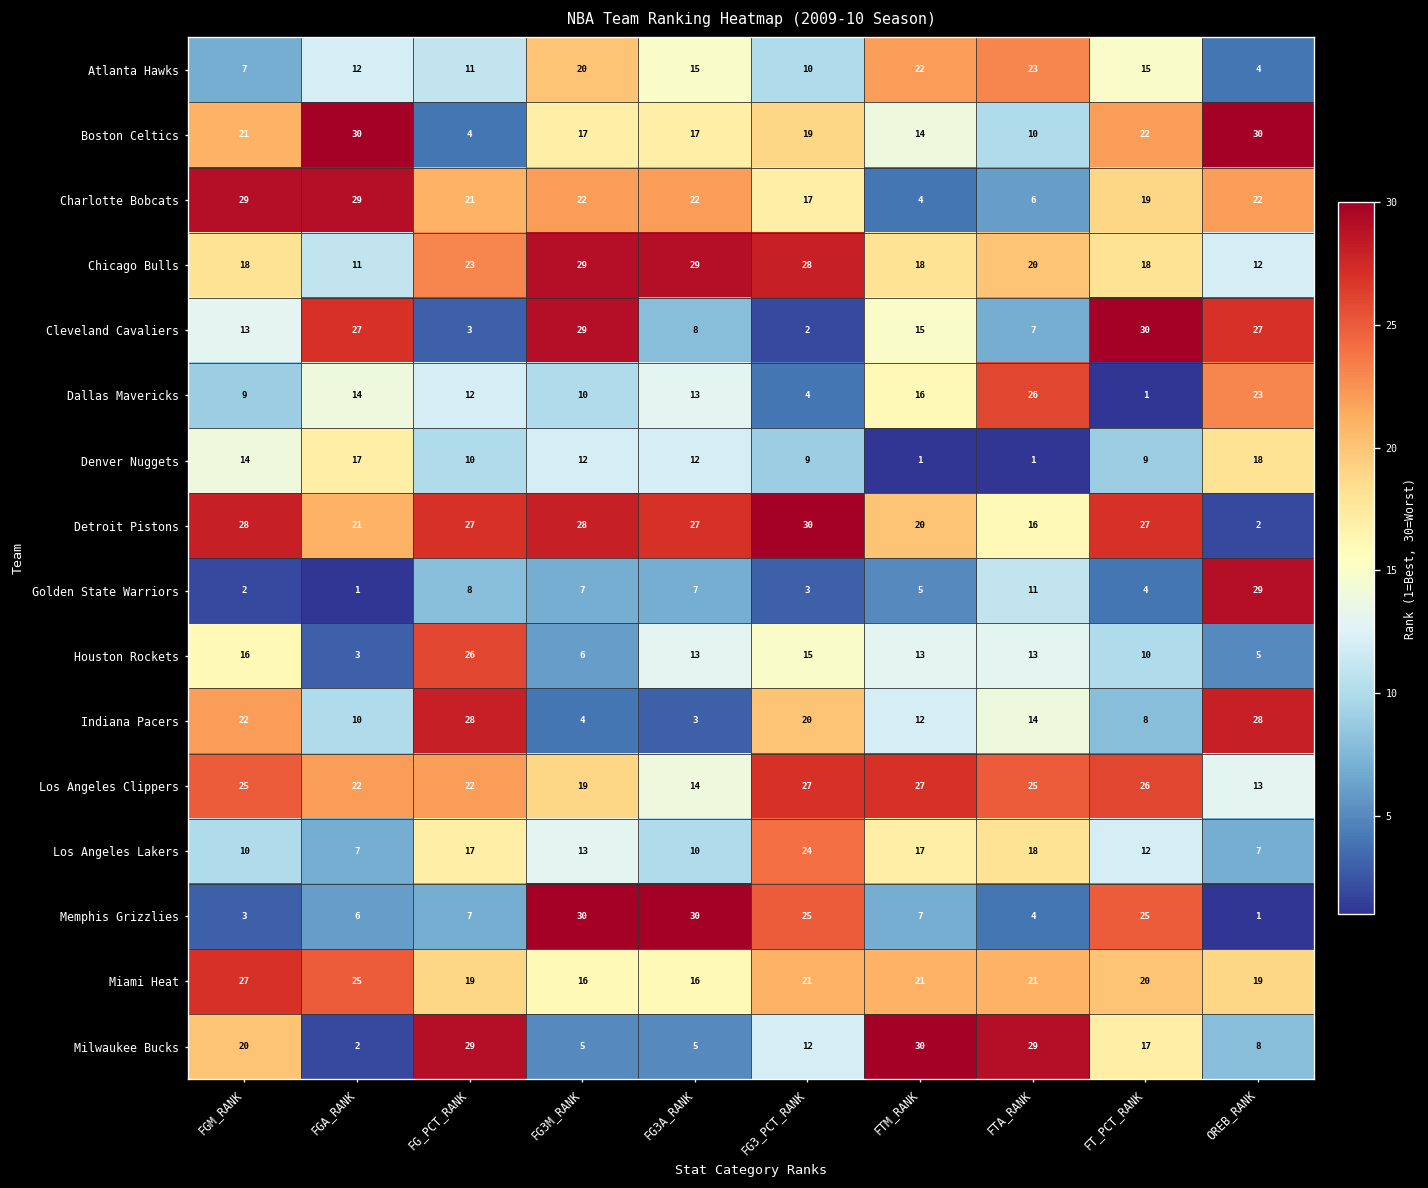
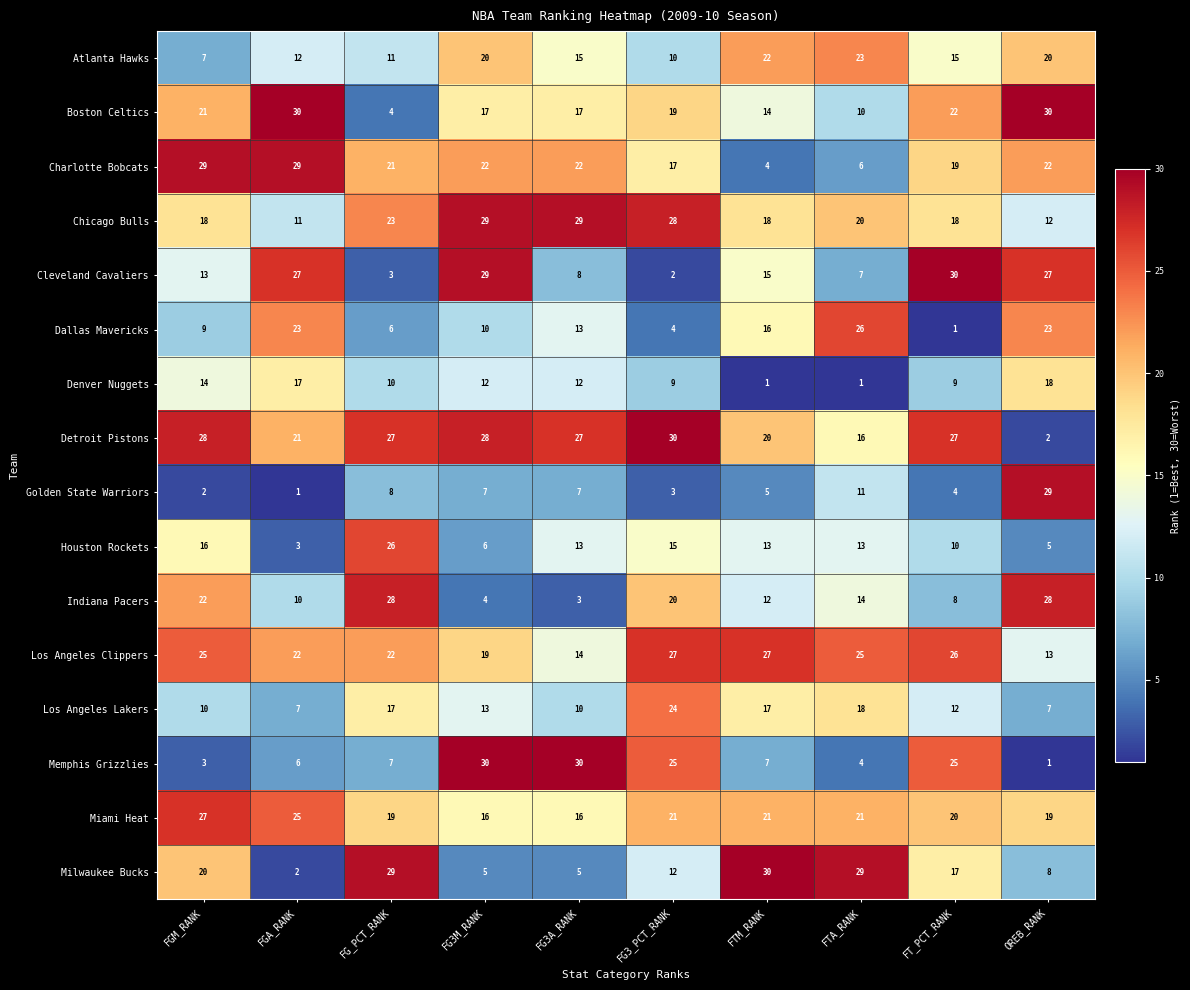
  {
    "Atlanta Hawks": {
      "FGM_RANK": 7,
      "FGA_RANK": 12,
      "FG_PCT_RANK": 11,
      "FG3M_RANK": 20,
      "FG3A_RANK": 15,
      "FG3_PCT_RANK": 10,
      "FTM_RANK": 22,
      "FTA_RANK": 23,
      "FT_PCT_RANK": 15,
-     "OREB_RANK": 4
+     "OREB_RANK": 20
    },
    "Boston Celtics": {
      "FGM_RANK": 21,
      "FGA_RANK": 30,
      "FG_PCT_RANK": 4,
      "FG3M_RANK": 17,
      "FG3A_RANK": 17,
      "FG3_PCT_RANK": 19,
      "FTM_RANK": 14,
      "FTA_RANK": 10,
      "FT_PCT_RANK": 22,
      "OREB_RANK": 30
    },
    "Charlotte Bobcats": {
      "FGM_RANK": 29,
      "FGA_RANK": 29,
      "FG_PCT_RANK": 21,
      "FG3M_RANK": 22,
      "FG3A_RANK": 22,
      "FG3_PCT_RANK": 17,
      "FTM_RANK": 4,
      "FTA_RANK": 6,
      "FT_PCT_RANK": 19,
      "OREB_RANK": 22
    },
    "Chicago Bulls": {
      "FGM_RANK": 18,
      "FGA_RANK": 11,
      "FG_PCT_RANK": 23,
      "FG3M_RANK": 29,
      "FG3A_RANK": 29,
      "FG3_PCT_RANK": 28,
      "FTM_RANK": 18,
      "FTA_RANK": 20,
      "FT_PCT_RANK": 18,
      "OREB_RANK": 12
    },
    "Cleveland Cavaliers": {
      "FGM_RANK": 13,
      "FGA_RANK": 27,
      "FG_PCT_RANK": 3,
      "FG3M_RANK": 29,
      "FG3A_RANK": 8,
      "FG3_PCT_RANK": 2,
      "FTM_RANK": 15,
      "FTA_RANK": 7,
      "FT_PCT_RANK": 30,
      "OREB_RANK": 27
    },
    "Dallas Mavericks": {
      "FGM_RANK": 9,
-     "FGA_RANK": 14,
-     "FG_PCT_RANK": 12,
+     "FGA_RANK": 23,
+     "FG_PCT_RANK": 6,
      "FG3M_RANK": 10,
      "FG3A_RANK": 13,
      "FG3_PCT_RANK": 4,
      "FTM_RANK": 16,
      "FTA_RANK": 26,
      "FT_PCT_RANK": 1,
      "OREB_RANK": 23
    },
    "Denver Nuggets": {
      "FGM_RANK": 14,
      "FGA_RANK": 17,
      "FG_PCT_RANK": 10,
      "FG3M_RANK": 12,
      "FG3A_RANK": 12,
      "FG3_PCT_RANK": 9,
      "FTM_RANK": 1,
      "FTA_RANK": 1,
      "FT_PCT_RANK": 9,
      "OREB_RANK": 18
    },
    "Detroit Pistons": {
      "FGM_RANK": 28,
      "FGA_RANK": 21,
      "FG_PCT_RANK": 27,
      "FG3M_RANK": 28,
      "FG3A_RANK": 27,
      "FG3_PCT_RANK": 30,
      "FTM_RANK": 20,
      "FTA_RANK": 16,
      "FT_PCT_RANK": 27,
      "OREB_RANK": 2
    },
    "Golden State Warriors": {
      "FGM_RANK": 2,
      "FGA_RANK": 1,
      "FG_PCT_RANK": 8,
      "FG3M_RANK": 7,
      "FG3A_RANK": 7,
      "FG3_PCT_RANK": 3,
      "FTM_RANK": 5,
      "FTA_RANK": 11,
      "FT_PCT_RANK": 4,
      "OREB_RANK": 29
    },
    "Houston Rockets": {
      "FGM_RANK": 16,
      "FGA_RANK": 3,
      "FG_PCT_RANK": 26,
      "FG3M_RANK": 6,
      "FG3A_RANK": 13,
      "FG3_PCT_RANK": 15,
      "FTM_RANK": 13,
      "FTA_RANK": 13,
      "FT_PCT_RANK": 10,
      "OREB_RANK": 5
    },
    "Indiana Pacers": {
      "FGM_RANK": 22,
      "FGA_RANK": 10,
      "FG_PCT_RANK": 28,
      "FG3M_RANK": 4,
      "FG3A_RANK": 3,
      "FG3_PCT_RANK": 20,
      "FTM_RANK": 12,
      "FTA_RANK": 14,
      "FT_PCT_RANK": 8,
      "OREB_RANK": 28
    },
    "Los Angeles Clippers": {
      "FGM_RANK": 25,
      "FGA_RANK": 22,
      "FG_PCT_RANK": 22,
      "FG3M_RANK": 19,
      "FG3A_RANK": 14,
      "FG3_PCT_RANK": 27,
      "FTM_RANK": 27,
      "FTA_RANK": 25,
      "FT_PCT_RANK": 26,
      "OREB_RANK": 13
    },
    "Los Angeles Lakers": {
      "FGM_RANK": 10,
      "FGA_RANK": 7,
      "FG_PCT_RANK": 17,
      "FG3M_RANK": 13,
      "FG3A_RANK": 10,
      "FG3_PCT_RANK": 24,
      "FTM_RANK": 17,
      "FTA_RANK": 18,
      "FT_PCT_RANK": 12,
      "OREB_RANK": 7
    },
    "Memphis Grizzlies": {
      "FGM_RANK": 3,
      "FGA_RANK": 6,
      "FG_PCT_RANK": 7,
      "FG3M_RANK": 30,
      "FG3A_RANK": 30,
      "FG3_PCT_RANK": 25,
      "FTM_RANK": 7,
      "FTA_RANK": 4,
      "FT_PCT_RANK": 25,
      "OREB_RANK": 1
    },
    "Miami Heat": {
      "FGM_RANK": 27,
      "FGA_RANK": 25,
      "FG_PCT_RANK": 19,
      "FG3M_RANK": 16,
      "FG3A_RANK": 16,
      "FG3_PCT_RANK": 21,
      "FTM_RANK": 21,
      "FTA_RANK": 21,
      "FT_PCT_RANK": 20,
      "OREB_RANK": 19
    },
    "Milwaukee Bucks": {
      "FGM_RANK": 20,
      "FGA_RANK": 2,
      "FG_PCT_RANK": 29,
      "FG3M_RANK": 5,
      "FG3A_RANK": 5,
      "FG3_PCT_RANK": 12,
      "FTM_RANK": 30,
      "FTA_RANK": 29,
      "FT_PCT_RANK": 17,
      "OREB_RANK": 8
    }
  }
